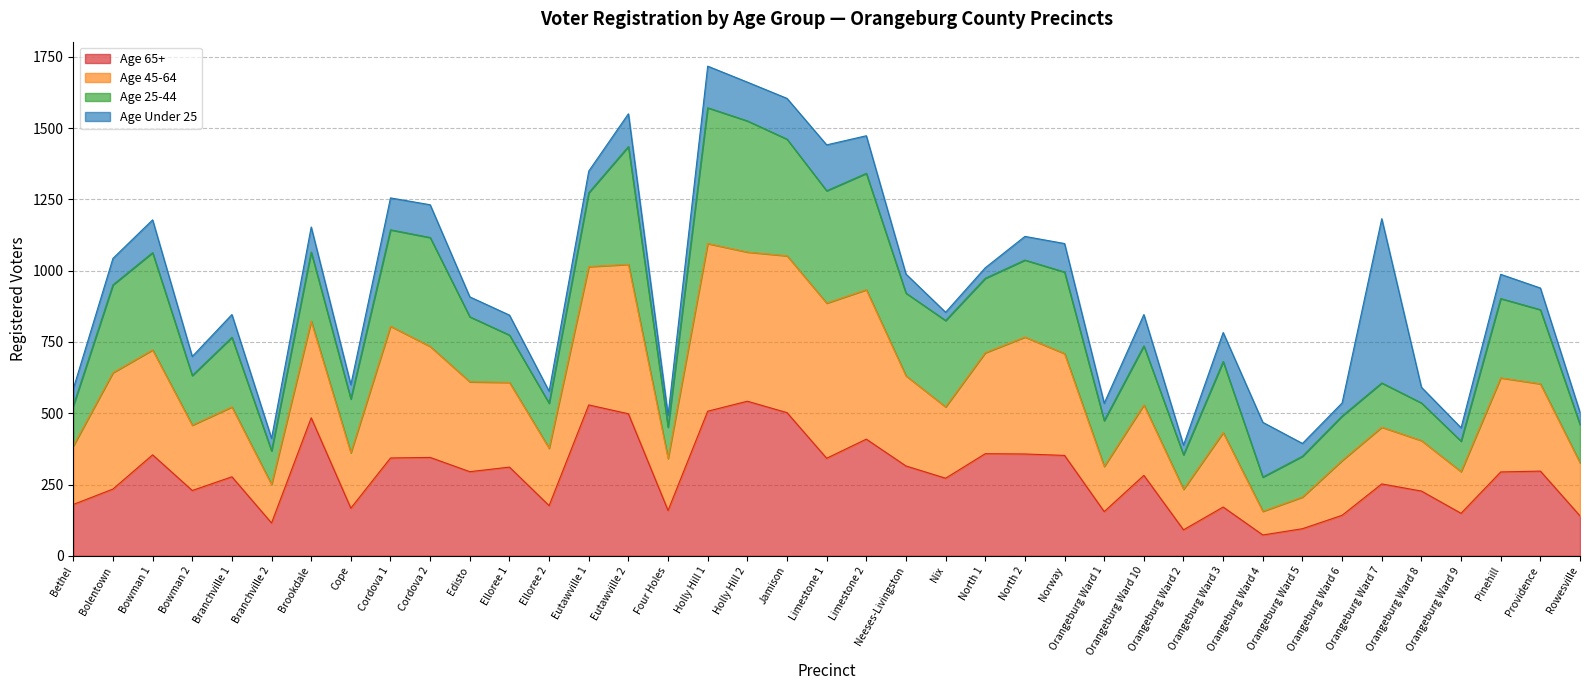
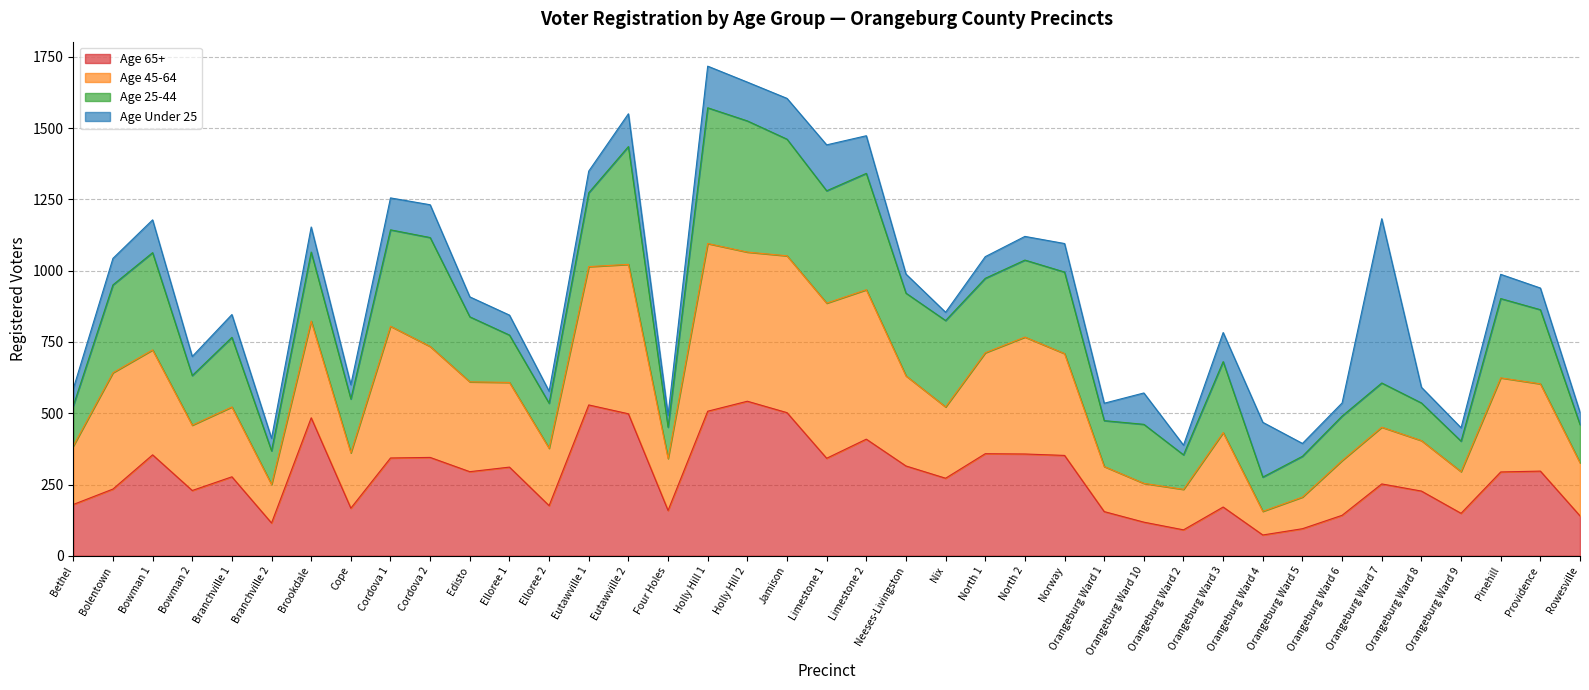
  {
    "Age 65+": {
      "Bethel": 180,
      "Bolentown": 230,
      "Bowman 1": 350,
      "Bowman 2": 230,
      "Branchville 1": 280,
      "Branchville 2": 120,
      "Brookdale": 480,
      "Cope": 170,
      "Cordova 1": 340,
      "Cordova 2": 350,
      "Edisto": 300,
      "Elloree 1": 310,
      "Elloree 2": 180,
      "Eutawville 1": 530,
      "Eutawville 2": 500,
      "Four Holes": 160,
      "Holly Hill 1": 510,
      "Holly Hill 2": 540,
      "Jamison": 500,
      "Limestone 1": 340,
      "Limestone 2": 410,
      "Neeses-Livingston": 320,
      "Nix": 270,
      "North 1": 360,
      "North 2": 360,
      "Norway": 350,
      "Orangeburg Ward 1": 160,
-     "Orangeburg Ward 10": 280,
+     "Orangeburg Ward 10": 120,
      "Orangeburg Ward 2": 90,
      "Orangeburg Ward 3": 170,
      "Orangeburg Ward 4": 70,
      "Orangeburg Ward 5": 100,
      "Orangeburg Ward 6": 140,
      "Orangeburg Ward 7": 250,
      "Orangeburg Ward 8": 230,
      "Orangeburg Ward 9": 150,
      "Pinehill": 290,
      "Providence": 300,
      "Rowesville": 140
    },
    "Age 45-64": {
      "Bethel": 210,
      "Bolentown": 410,
      "Bowman 1": 370,
      "Bowman 2": 230,
      "Branchville 1": 250,
      "Branchville 2": 140,
      "Brookdale": 340,
      "Cope": 190,
      "Cordova 1": 460,
      "Cordova 2": 390,
      "Edisto": 320,
      "Elloree 1": 300,
      "Elloree 2": 200,
      "Eutawville 1": 490,
      "Eutawville 2": 520,
      "Four Holes": 180,
      "Holly Hill 1": 590,
      "Holly Hill 2": 520,
      "Jamison": 550,
      "Limestone 1": 540,
      "Limestone 2": 520,
      "Neeses-Livingston": 320,
      "Nix": 250,
      "North 1": 350,
      "North 2": 410,
      "Norway": 360,
      "Orangeburg Ward 1": 160,
-     "Orangeburg Ward 10": 250,
+     "Orangeburg Ward 10": 140,
      "Orangeburg Ward 2": 140,
      "Orangeburg Ward 3": 260,
      "Orangeburg Ward 4": 80,
      "Orangeburg Ward 5": 110,
      "Orangeburg Ward 6": 190,
      "Orangeburg Ward 7": 200,
      "Orangeburg Ward 8": 180,
      "Orangeburg Ward 9": 150,
      "Pinehill": 330,
      "Providence": 310,
      "Rowesville": 190
    },
    "Age 25-44": {
      "Bethel": 140,
      "Bolentown": 310,
      "Bowman 1": 340,
      "Bowman 2": 170,
      "Branchville 1": 240,
      "Branchville 2": 120,
      "Brookdale": 240,
      "Cope": 190,
      "Cordova 1": 340,
      "Cordova 2": 380,
      "Edisto": 230,
      "Elloree 1": 170,
      "Elloree 2": 160,
      "Eutawville 1": 260,
      "Eutawville 2": 410,
      "Four Holes": 110,
      "Holly Hill 1": 480,
      "Holly Hill 2": 460,
      "Jamison": 410,
      "Limestone 1": 390,
      "Limestone 2": 410,
      "Neeses-Livingston": 290,
      "Nix": 300,
      "North 1": 260,
      "North 2": 270,
      "Norway": 290,
      "Orangeburg Ward 1": 160,
      "Orangeburg Ward 10": 210,
      "Orangeburg Ward 2": 120,
      "Orangeburg Ward 3": 250,
      "Orangeburg Ward 4": 120,
      "Orangeburg Ward 5": 140,
      "Orangeburg Ward 6": 160,
      "Orangeburg Ward 7": 160,
      "Orangeburg Ward 8": 130,
      "Orangeburg Ward 9": 110,
      "Pinehill": 280,
      "Providence": 260,
      "Rowesville": 130
    },
    "Age Under 25": {
      "Bethel": 60,
      "Bolentown": 90,
      "Bowman 1": 120,
      "Bowman 2": 70,
      "Branchville 1": 80,
      "Branchville 2": 40,
      "Brookdale": 90,
      "Cope": 50,
      "Cordova 1": 110,
      "Cordova 2": 120,
      "Edisto": 70,
      "Elloree 1": 70,
      "Elloree 2": 40,
      "Eutawville 1": 80,
      "Eutawville 2": 120,
      "Four Holes": 40,
      "Holly Hill 1": 150,
      "Holly Hill 2": 140,
      "Jamison": 140,
      "Limestone 1": 160,
      "Limestone 2": 130,
      "Neeses-Livingston": 70,
      "Nix": 30,
-     "North 1": 40,
+     "North 1": 80,
      "North 2": 80,
      "Norway": 100,
      "Orangeburg Ward 1": 60,
      "Orangeburg Ward 10": 110,
      "Orangeburg Ward 2": 30,
      "Orangeburg Ward 3": 100,
      "Orangeburg Ward 4": 190,
      "Orangeburg Ward 5": 50,
      "Orangeburg Ward 6": 50,
      "Orangeburg Ward 7": 580,
      "Orangeburg Ward 8": 60,
      "Orangeburg Ward 9": 50,
      "Pinehill": 90,
      "Providence": 80,
      "Rowesville": 40
    }
  }
